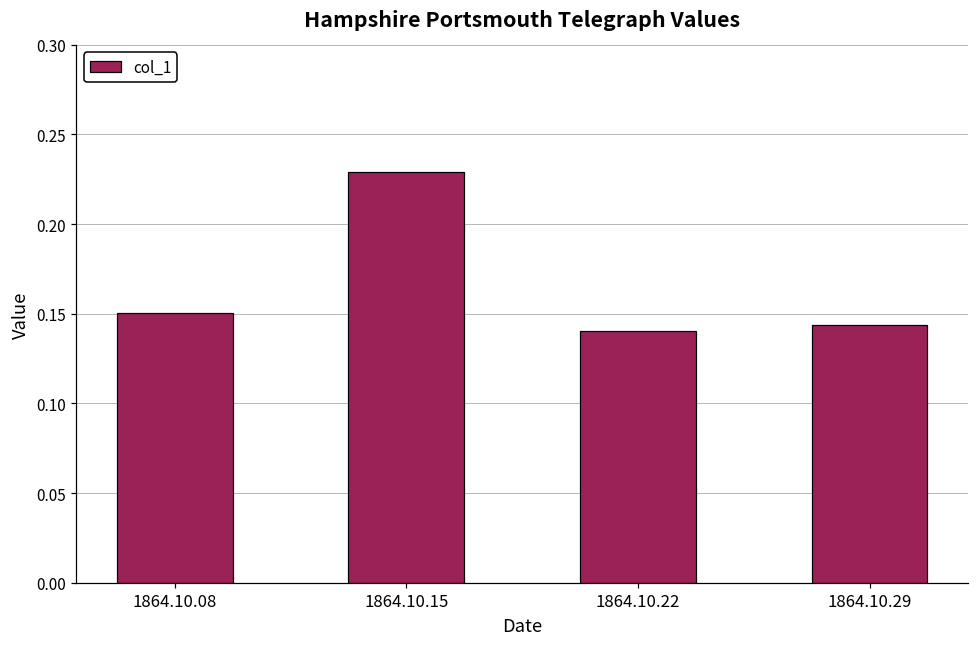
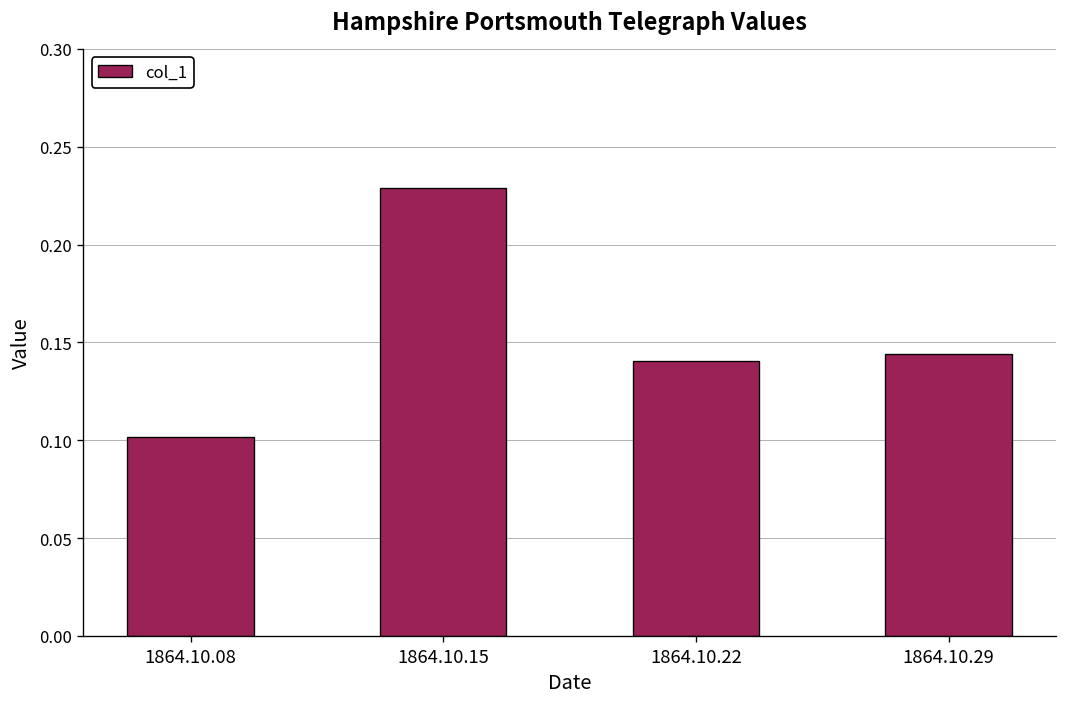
  {
-   "1864.10.08": 0.151,
+   "1864.10.08": 0.102,
    "1864.10.15": 0.229,
    "1864.10.22": 0.141,
    "1864.10.29": 0.144
  }
